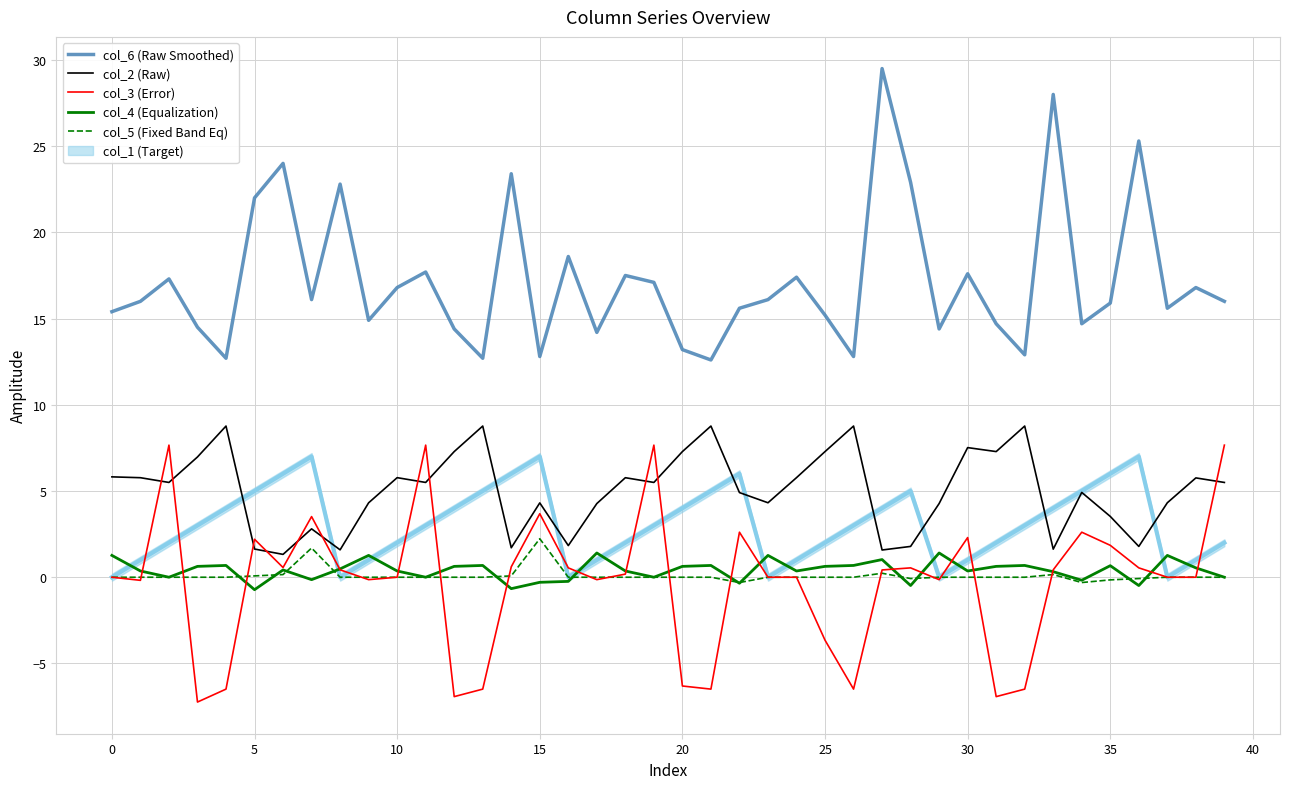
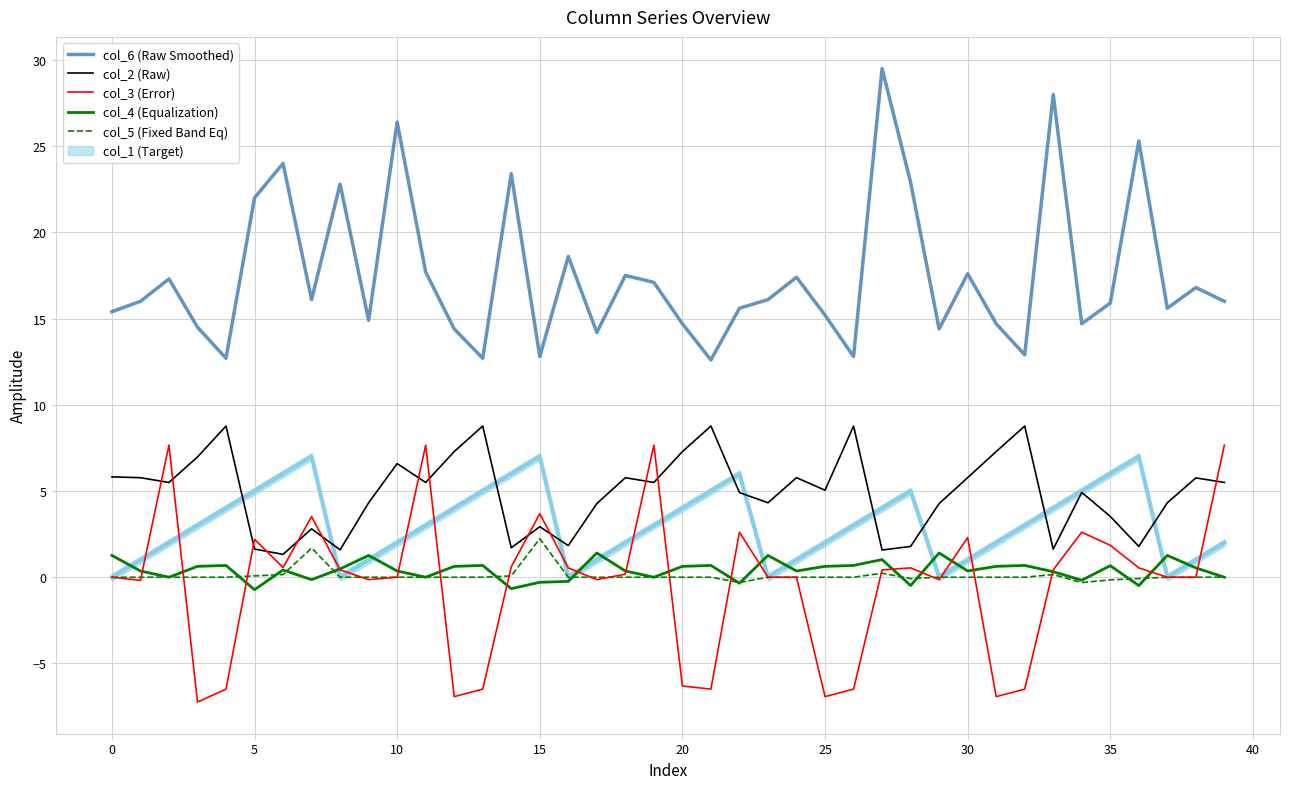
  {
    "col_6 (Raw Smoothed)": {
      "0": 15.4,
      "5": 22.0,
-     "10": 16.8,
+     "10": 26.4,
      "15": 12.8,
-     "20": 13.2,
+     "20": 14.7,
      "25": 15.2,
      "30": 17.6,
      "35": 15.9
    },
    "col_2 (Raw)": {
      "0": 5.8,
      "5": 1.6,
-     "10": 5.8,
-     "15": 4.3,
+     "10": 6.6,
+     "15": 2.9,
      "20": 7.3,
-     "25": 7.3,
-     "30": 7.5,
+     "25": 5.0,
+     "30": 5.8,
      "35": 3.5
    },
    "col_3 (Error)": {
      "5": 2.2,
      "15": 3.7,
      "20": -6.3,
-     "25": -3.7,
+     "25": -6.9,
      "30": 2.3,
      "35": 1.8
    }
  }
